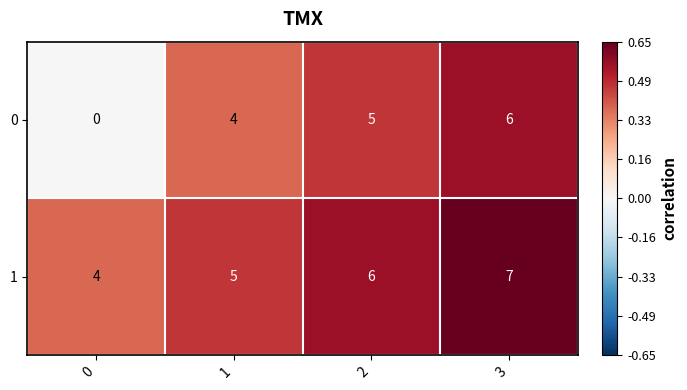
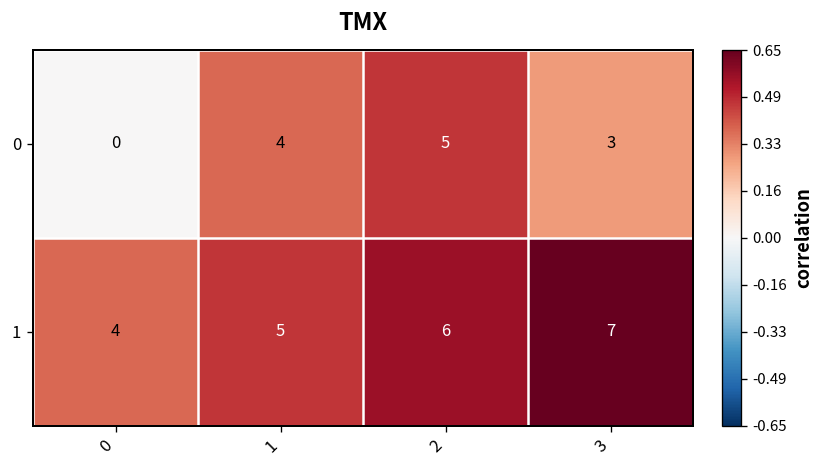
  {
    "0": {
      "0": 0,
      "1": 4,
      "2": 5,
-     "3": 6
+     "3": 3
    },
    "1": {
      "0": 4,
      "1": 5,
      "2": 6,
      "3": 7
    }
  }
